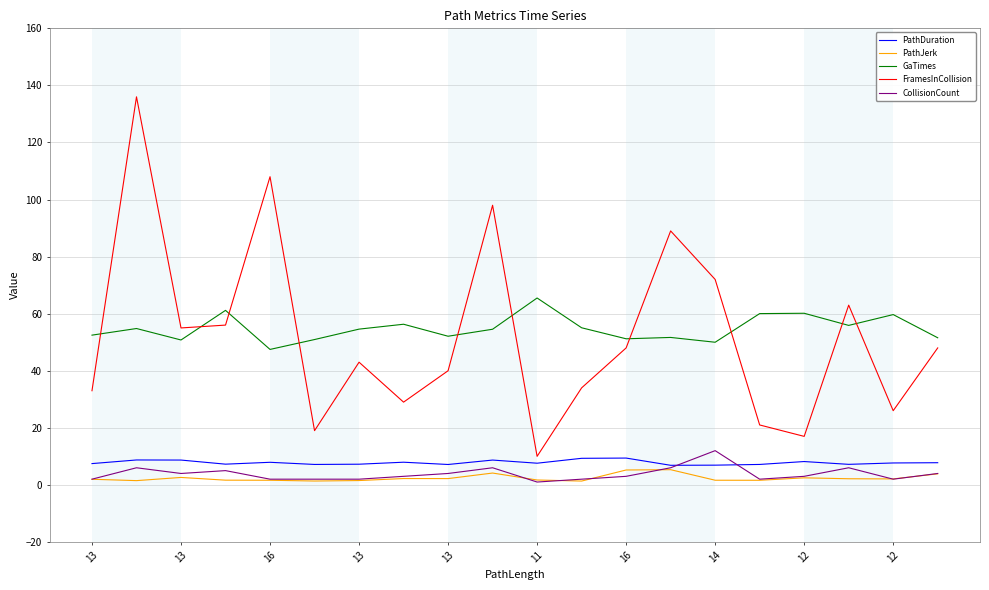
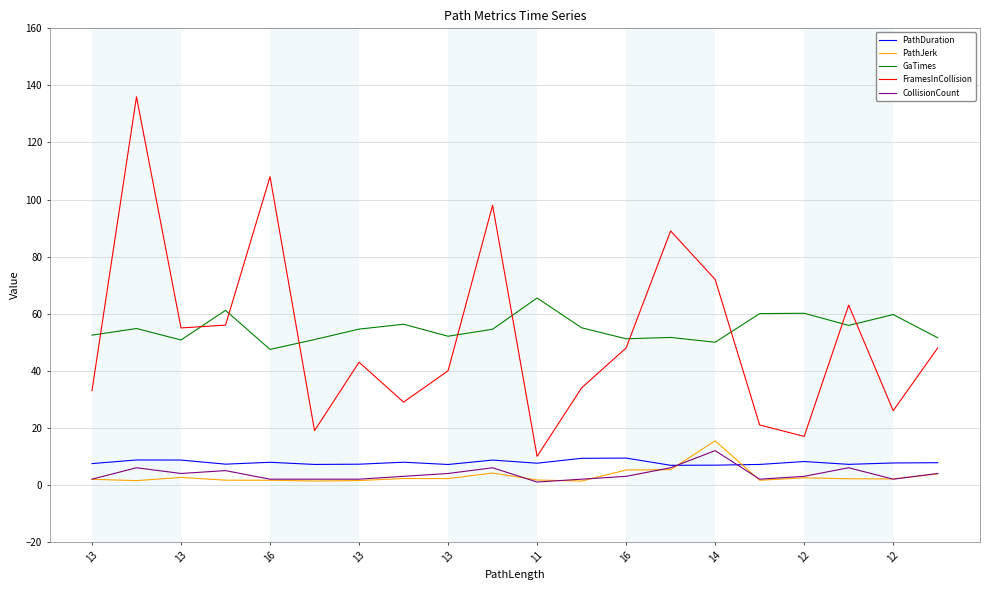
  {
    "PathDuration": {
      "14": 7
    },
    "PathJerk": {
-     "14": 2
+     "14": 15
    },
    "GaTimes": {
      "14": 50
    },
    "FramesInCollision": {
      "14": 72
    },
    "CollisionCount": {
      "14": 12
    }
  }
